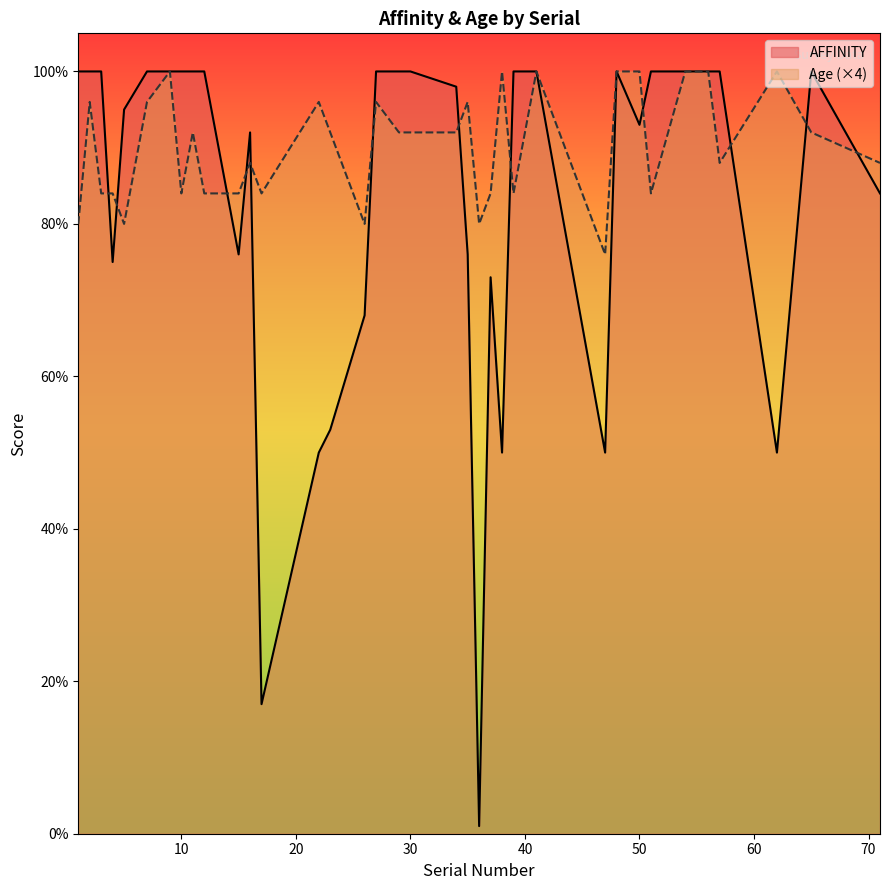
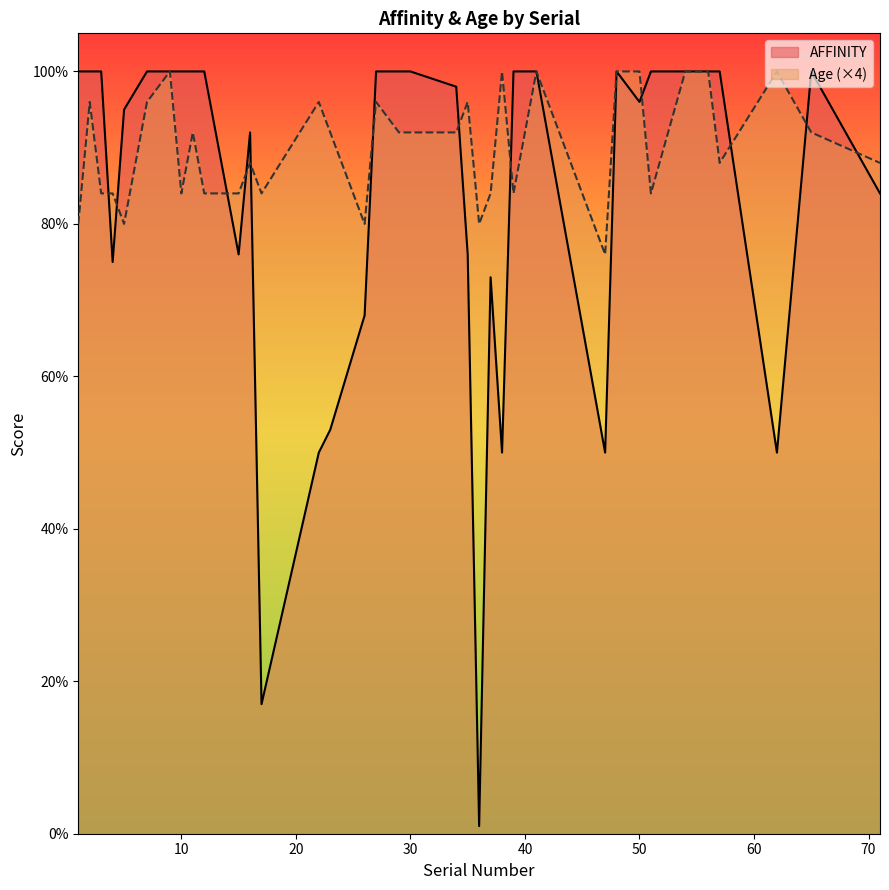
  {
    "AFFINITY": {
      "10": "100%",
      "30": "100%",
-     "50": "93%"
+     "50": "96%"
    },
    "Age (×4)": {
      "10": "84%",
      "30": "92%",
      "50": "100%"
    }
  }
